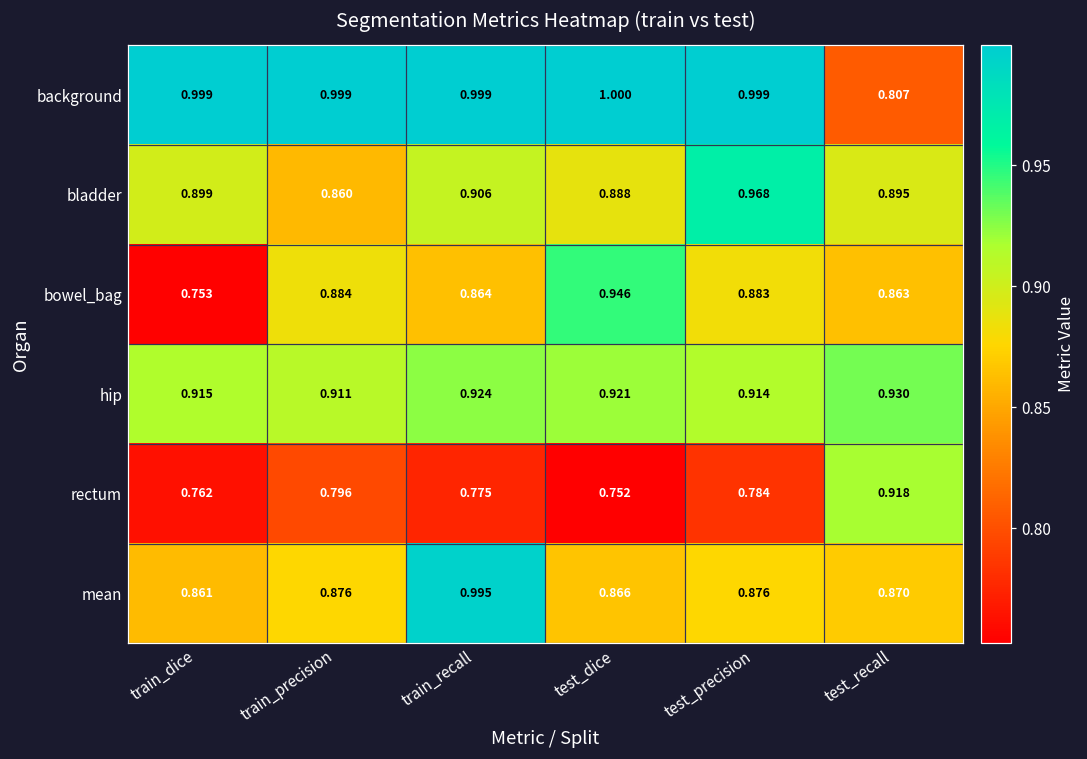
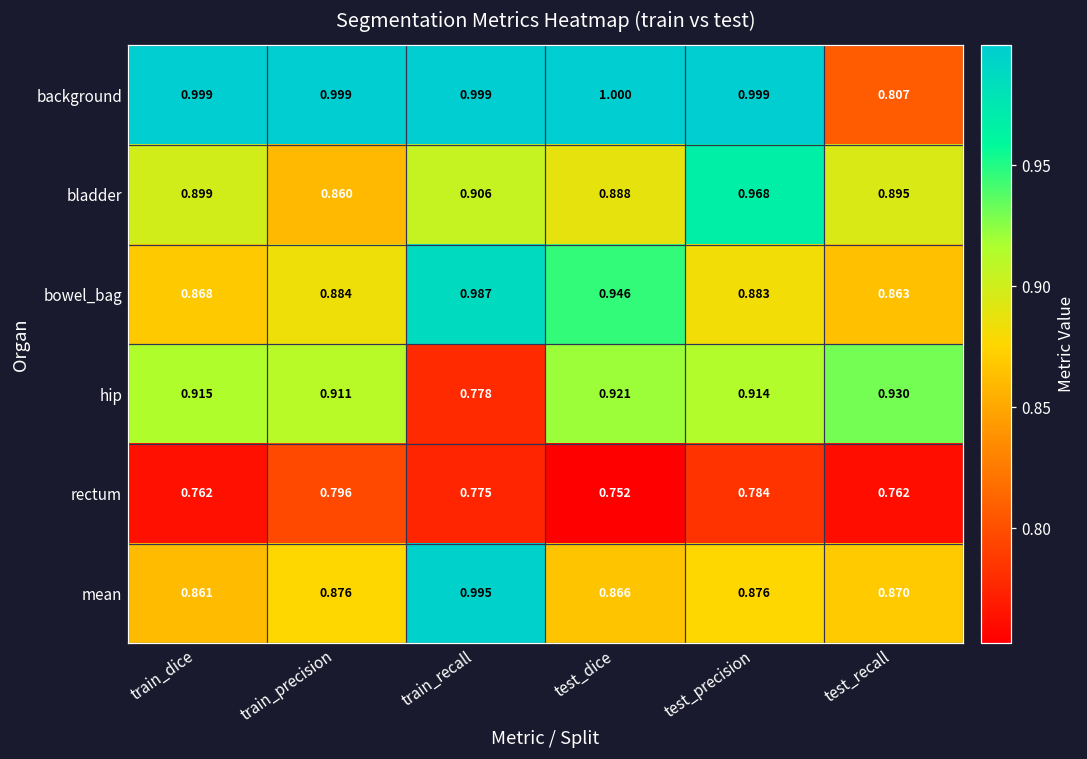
  {
    "background": {
      "train_dice": 0.999,
      "train_precision": 0.999,
      "train_recall": 0.999,
      "test_dice": 1.000,
      "test_precision": 0.999,
      "test_recall": 0.807
    },
    "bladder": {
      "train_dice": 0.899,
      "train_precision": 0.860,
      "train_recall": 0.906,
      "test_dice": 0.888,
      "test_precision": 0.968,
      "test_recall": 0.895
    },
    "bowel_bag": {
-     "train_dice": 0.753,
+     "train_dice": 0.868,
      "train_precision": 0.884,
-     "train_recall": 0.864,
+     "train_recall": 0.987,
      "test_dice": 0.946,
      "test_precision": 0.883,
      "test_recall": 0.863
    },
    "hip": {
      "train_dice": 0.915,
      "train_precision": 0.911,
-     "train_recall": 0.924,
+     "train_recall": 0.778,
      "test_dice": 0.921,
      "test_precision": 0.914,
      "test_recall": 0.930
    },
    "rectum": {
      "train_dice": 0.762,
      "train_precision": 0.796,
      "train_recall": 0.775,
      "test_dice": 0.752,
      "test_precision": 0.784,
-     "test_recall": 0.918
+     "test_recall": 0.762
    },
    "mean": {
      "train_dice": 0.861,
      "train_precision": 0.876,
      "train_recall": 0.995,
      "test_dice": 0.866,
      "test_precision": 0.876,
      "test_recall": 0.870
    }
  }
